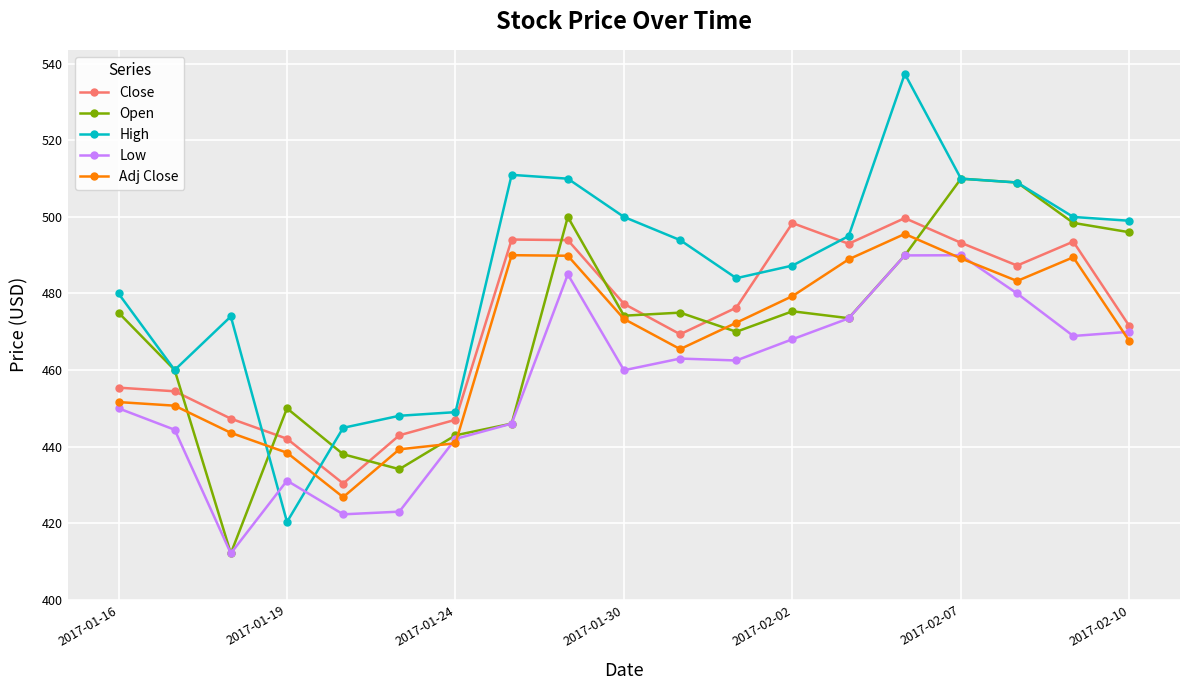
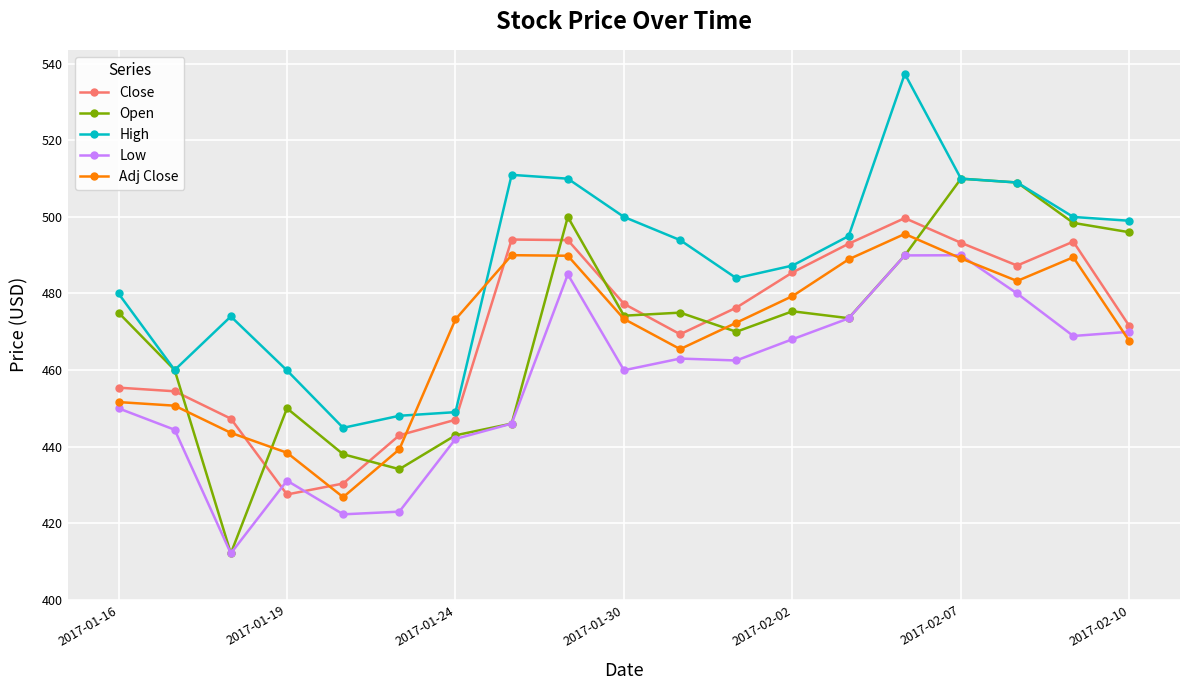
  {
    "Close": {
      "2017-01-16": 455,
-     "2017-01-19": 442,
+     "2017-01-19": 427,
      "2017-01-24": 447,
      "2017-01-30": 477,
-     "2017-02-02": 498,
+     "2017-02-02": 486,
      "2017-02-07": 493,
      "2017-02-10": 471
    },
    "Open": {
      "2017-01-16": 475,
      "2017-01-19": 450,
      "2017-01-24": 443,
      "2017-01-30": 474,
      "2017-02-02": 475,
      "2017-02-10": 496
    },
    "High": {
      "2017-01-16": 480,
-     "2017-01-19": 420,
+     "2017-01-19": 460,
      "2017-01-24": 449,
      "2017-01-30": 500,
      "2017-02-02": 487,
      "2017-02-10": 499
    },
    "Low": {
      "2017-01-16": 450,
      "2017-01-19": 431,
      "2017-01-24": 442,
      "2017-01-30": 460,
      "2017-02-02": 468,
      "2017-02-07": 490,
      "2017-02-10": 470
    },
    "Adj Close": {
      "2017-01-16": 452,
      "2017-01-19": 438,
-     "2017-01-24": 441,
+     "2017-01-24": 473,
      "2017-01-30": 473,
      "2017-02-02": 479,
      "2017-02-07": 489,
      "2017-02-10": 468
    }
  }
